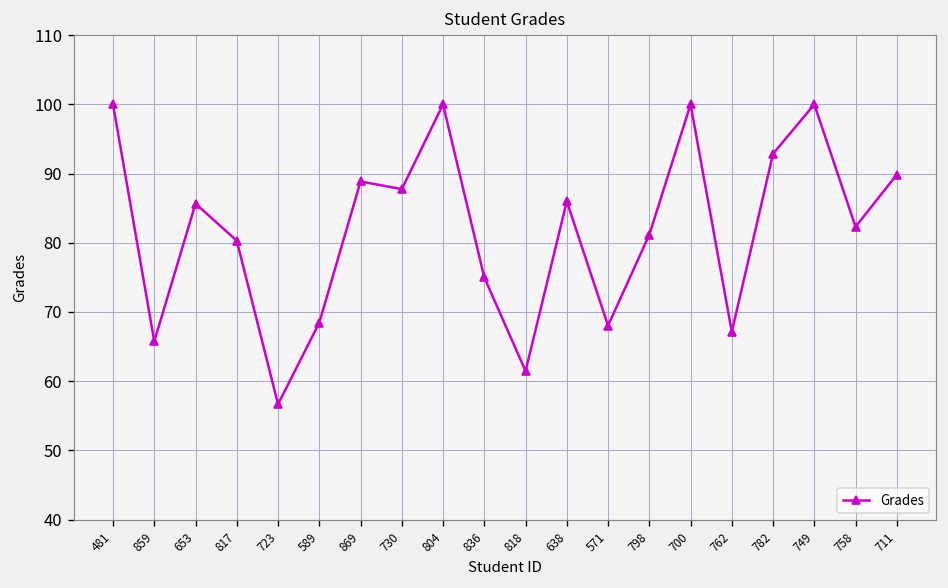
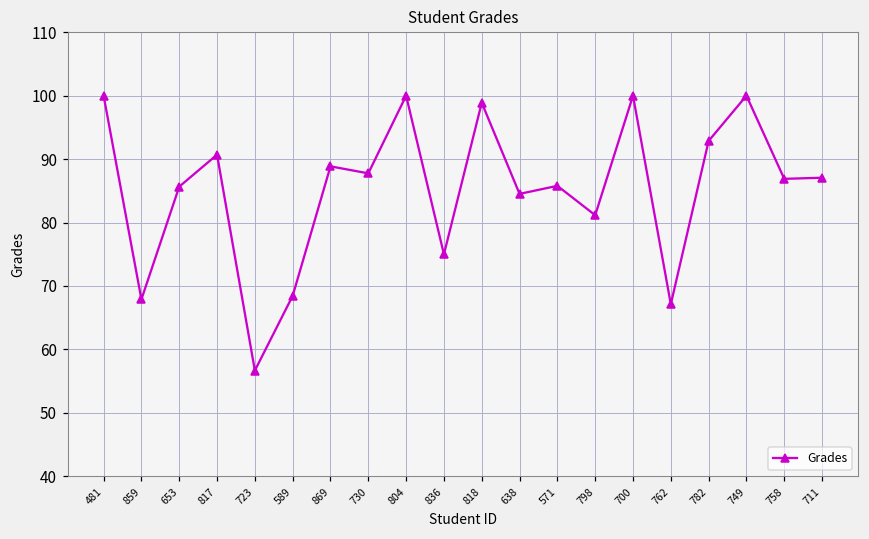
  {
    "481": 100,
-   "859": 66,
+   "859": 68,
    "653": 86,
-   "817": 80,
+   "817": 91,
    "723": 57,
    "589": 68,
    "869": 89,
    "730": 88,
    "804": 100,
    "836": 75,
-   "818": 61,
-   "638": 86,
-   "571": 68,
+   "818": 99,
+   "638": 85,
+   "571": 86,
    "798": 81,
    "700": 100,
    "762": 67,
    "782": 93,
    "749": 100,
-   "758": 82,
-   "711": 90
+   "758": 87,
+   "711": 87
  }
